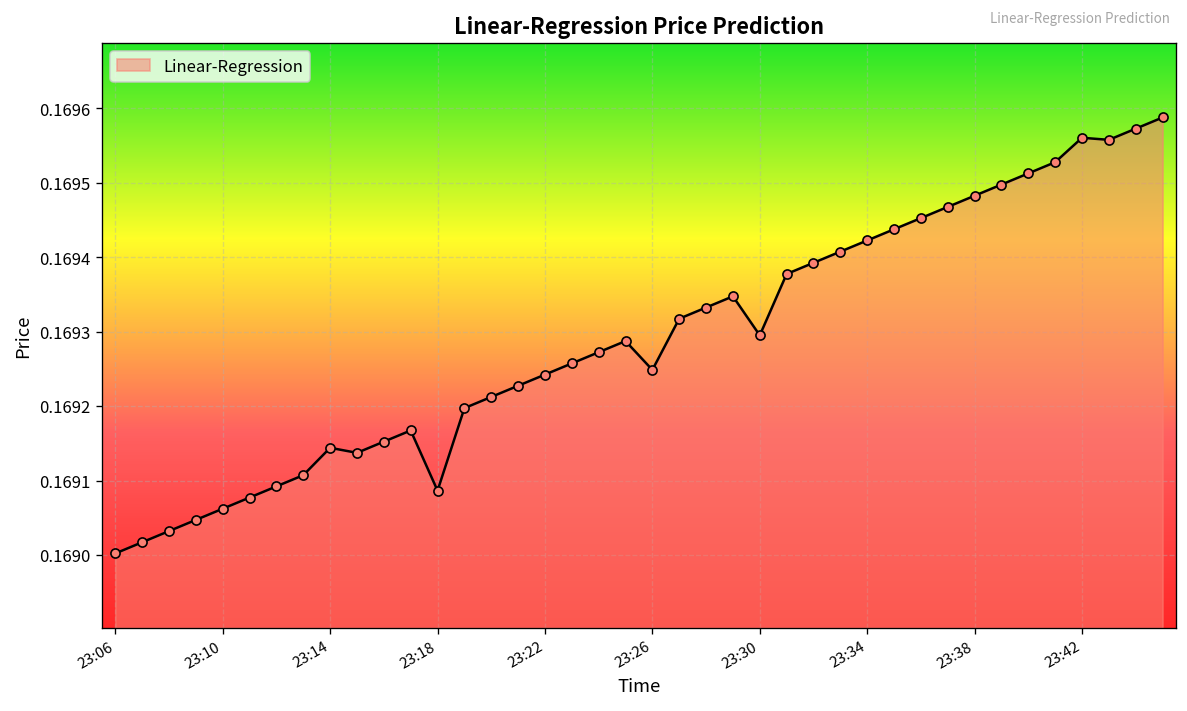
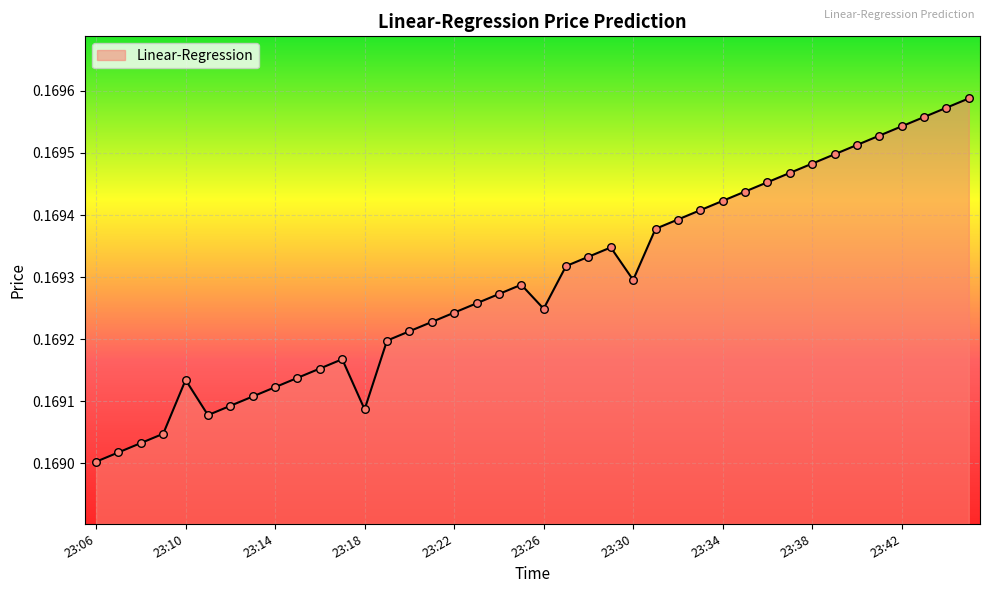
  {
    "23:06": 0.16900,
-   "23:10": 0.16906,
-   "23:14": 0.16914,
+   "23:10": 0.16913,
+   "23:14": 0.16912,
    "23:18": 0.16909,
    "23:22": 0.16924,
    "23:26": 0.16925,
    "23:30": 0.16930,
    "23:34": 0.16942,
    "23:38": 0.16948,
-   "23:42": 0.16956
+   "23:42": 0.16954
  }
